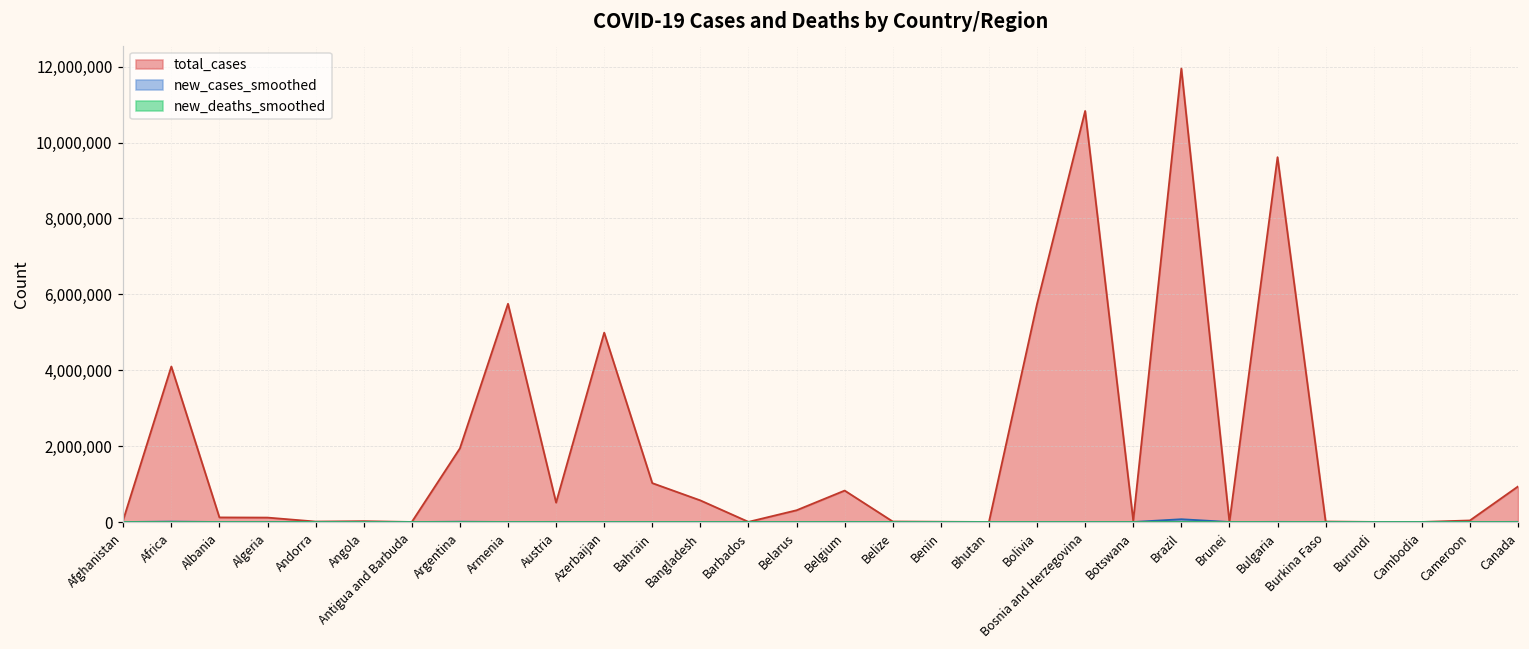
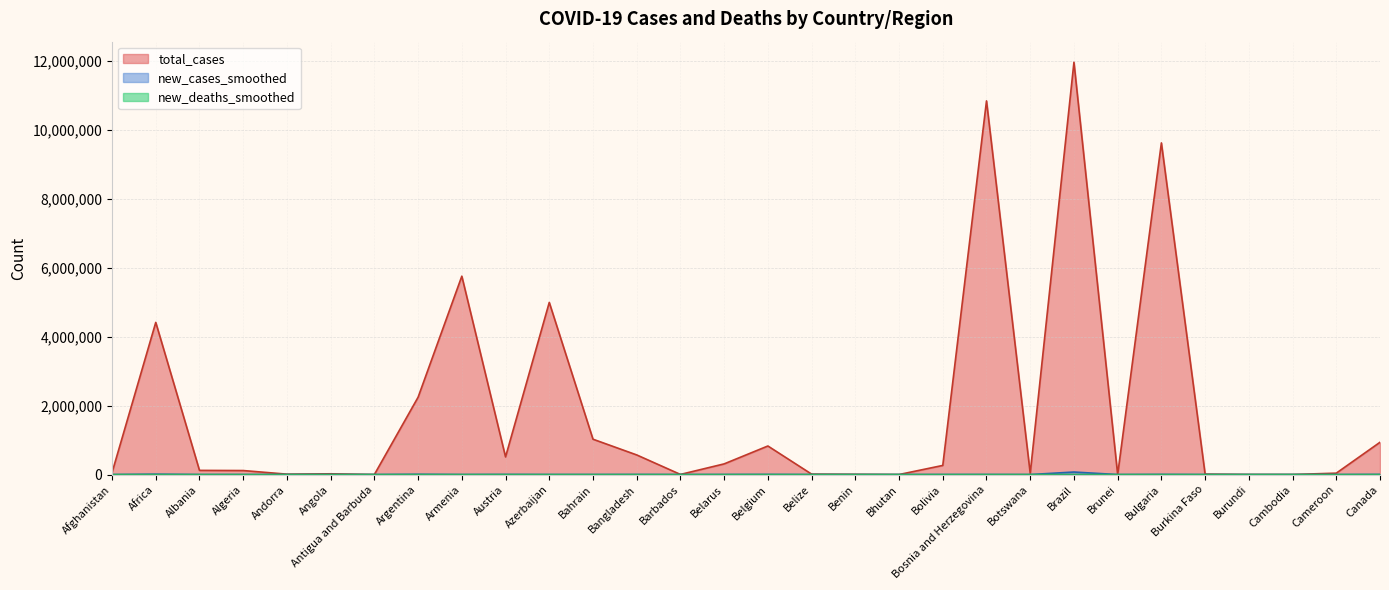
  {
    "total_cases": {
-     "Africa": "4,100,000",
+     "Africa": "4,400,000",
      "Albania": "100,000",
      "Algeria": "100,000",
-     "Argentina": "1,900,000",
+     "Argentina": "2,200,000",
      "Armenia": "5,800,000",
      "Austria": "500,000",
      "Azerbaijan": "5,000,000",
      "Bahrain": "1,000,000",
      "Bangladesh": "600,000",
      "Belarus": "300,000",
      "Belgium": "800,000",
-     "Bolivia": "5,700,000",
+     "Bolivia": "300,000",
      "Bosnia and Herzegovina": "10,800,000",
      "Brazil": "12,000,000",
      "Bulgaria": "9,600,000",
      "Canada": "900,000"
    }
  }
